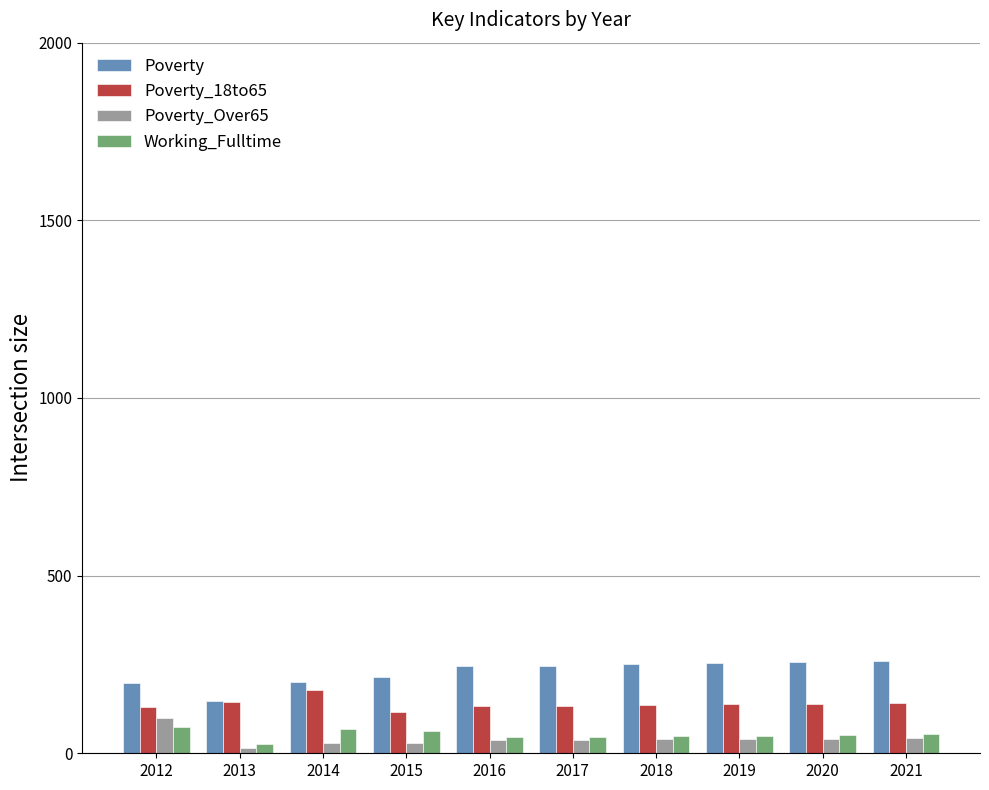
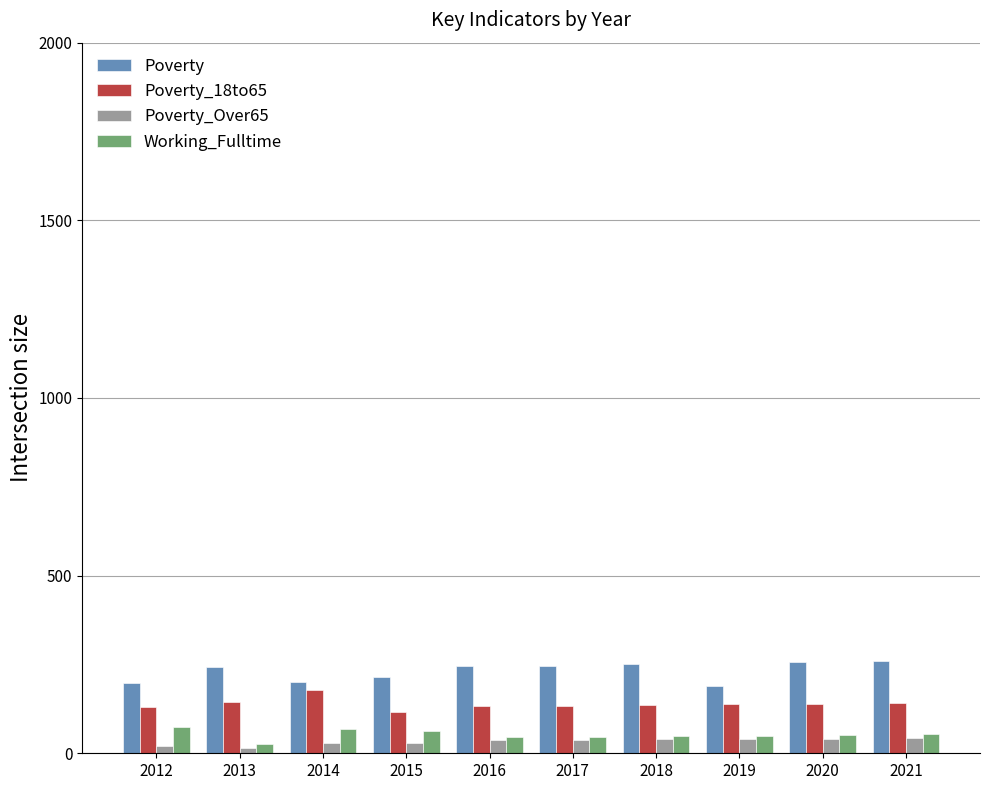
  {
    "Poverty": {
      "2012": 200,
-     "2013": 150,
+     "2013": 240,
      "2014": 200,
      "2015": 210,
      "2016": 250,
      "2017": 250,
      "2018": 250,
-     "2019": 250,
+     "2019": 190,
      "2020": 260,
      "2021": 260
    },
    "Poverty_18to65": {
      "2012": 130,
      "2013": 140,
      "2014": 180,
      "2015": 120,
      "2016": 130,
      "2017": 130,
      "2018": 140,
      "2019": 140,
      "2020": 140,
      "2021": 140
    },
    "Poverty_Over65": {
-     "2012": 100,
+     "2012": 20,
      "2013": 20,
      "2014": 30,
      "2015": 30,
      "2016": 40,
      "2017": 40,
      "2018": 40,
      "2019": 40,
      "2020": 40,
      "2021": 40
    },
    "Working_Fulltime": {
      "2012": 80,
      "2013": 30,
      "2014": 70,
      "2015": 60,
      "2016": 50,
      "2017": 50,
      "2018": 50,
      "2019": 50,
      "2020": 50,
      "2021": 50
    }
  }
